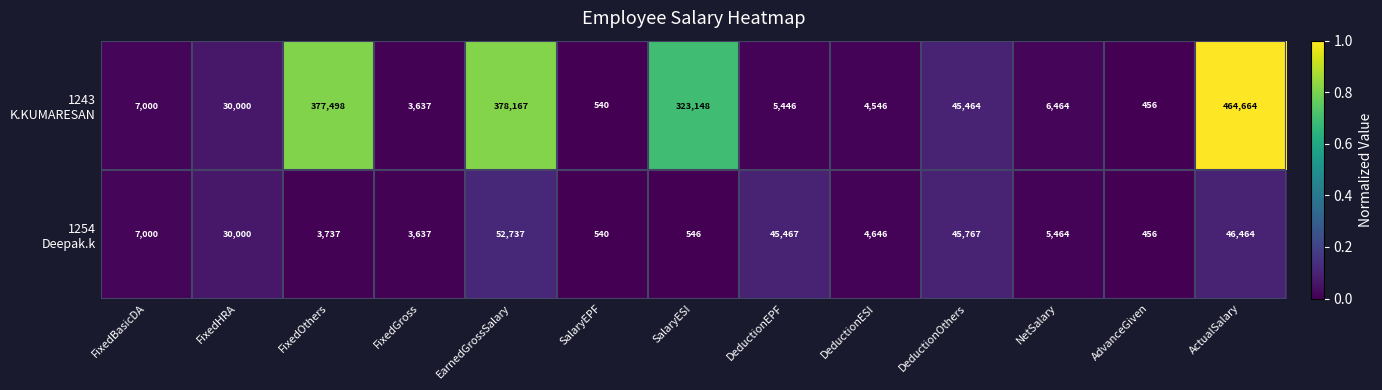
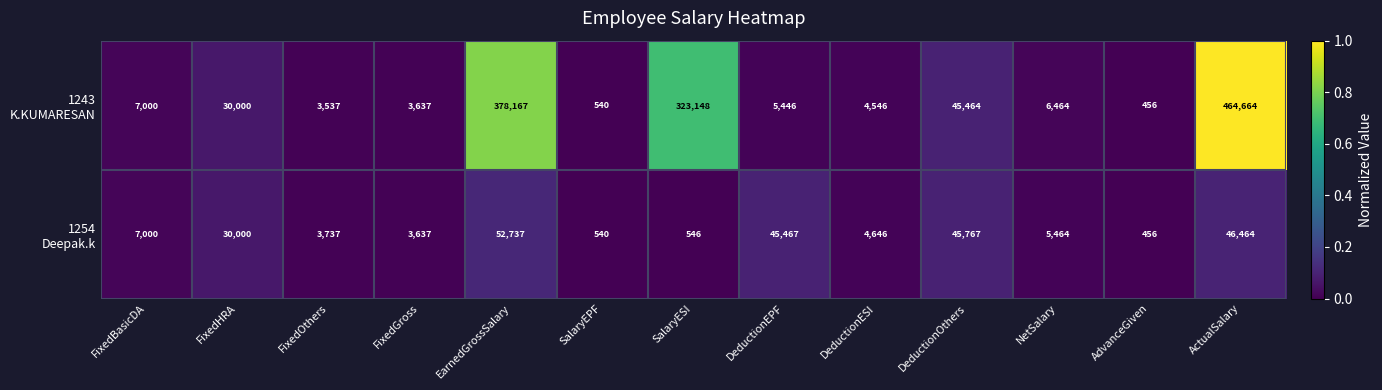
  {
    "1243 K.KUMARESAN": {
      "FixedBasicDA": "7,000",
      "FixedHRA": "30,000",
-     "FixedOthers": "377,498",
+     "FixedOthers": "3,537",
      "FixedGross": "3,637",
      "EarnedGrossSalary": "378,167",
      "SalaryEPF": "540",
      "SalaryESI": "323,148",
      "DeductionEPF": "5,446",
      "DeductionESI": "4,546",
      "DeductionOthers": "45,464",
      "NetSalary": "6,464",
      "AdvanceGiven": "456",
      "ActualSalary": "464,664"
    },
    "1254 Deepak.k": {
      "FixedBasicDA": "7,000",
      "FixedHRA": "30,000",
      "FixedOthers": "3,737",
      "FixedGross": "3,637",
      "EarnedGrossSalary": "52,737",
      "SalaryEPF": "540",
      "SalaryESI": "546",
      "DeductionEPF": "45,467",
      "DeductionESI": "4,646",
      "DeductionOthers": "45,767",
      "NetSalary": "5,464",
      "AdvanceGiven": "456",
      "ActualSalary": "46,464"
    }
  }
